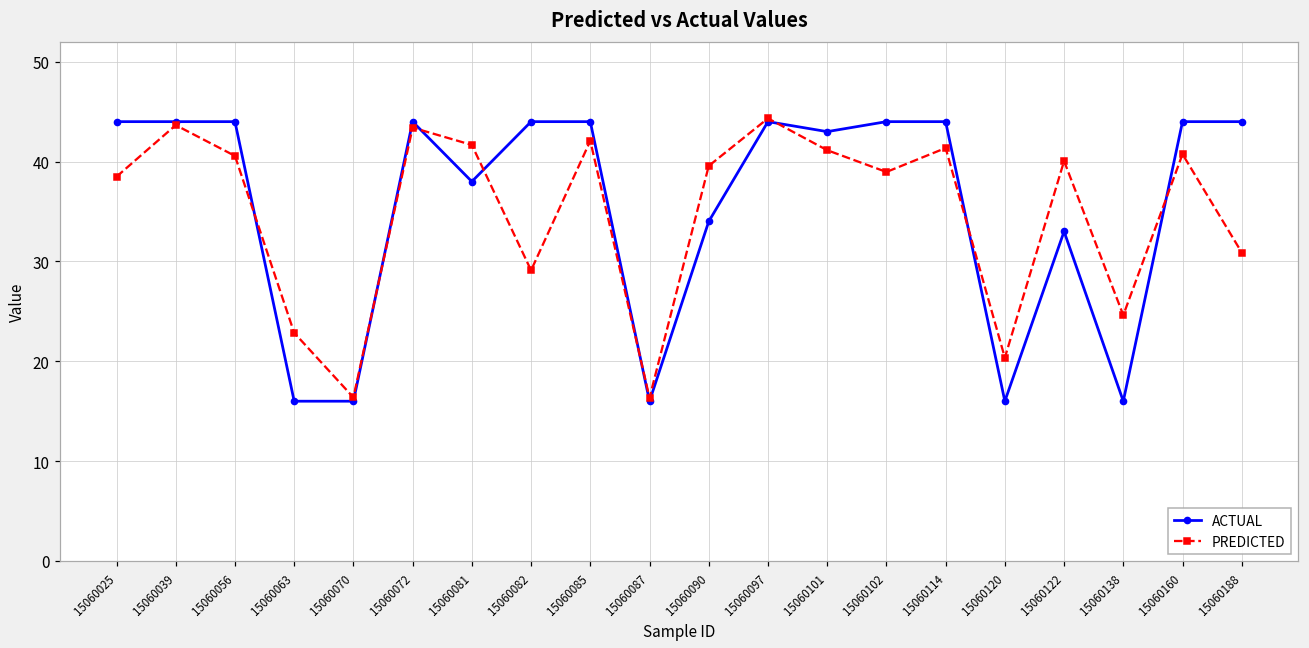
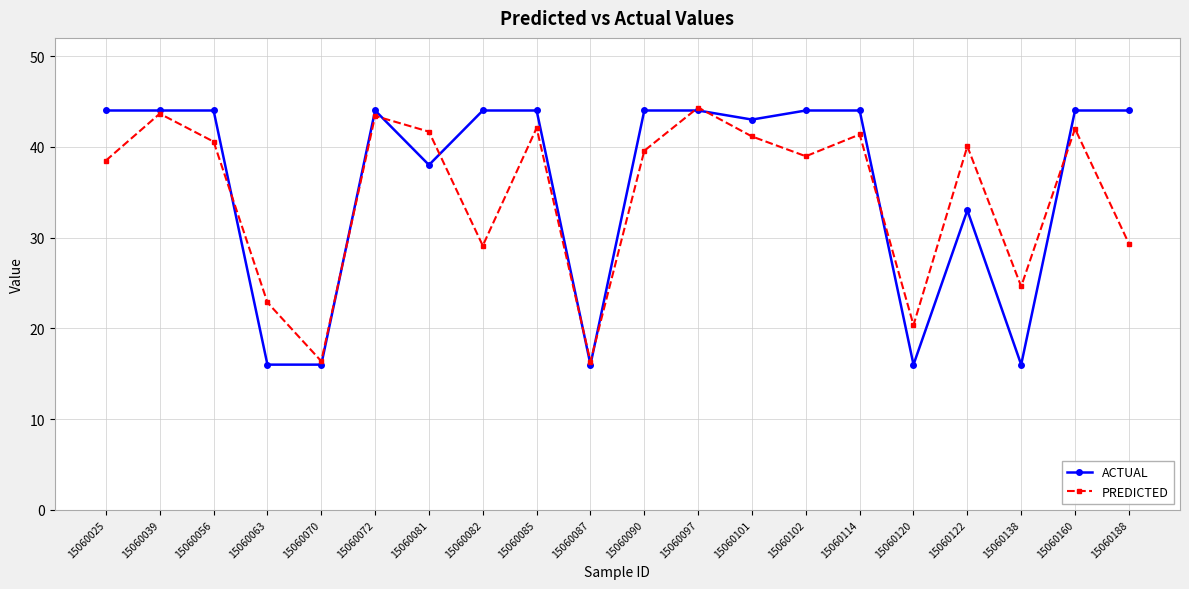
  {
    "ACTUAL": {
      "15060025": 44,
      "15060039": 44,
      "15060056": 44,
      "15060063": 16,
      "15060070": 16,
      "15060072": 44,
      "15060081": 38,
      "15060082": 44,
      "15060085": 44,
      "15060087": 16,
-     "15060090": 34,
+     "15060090": 44,
      "15060097": 44,
      "15060101": 43,
      "15060102": 44,
      "15060114": 44,
      "15060120": 16,
      "15060122": 33,
      "15060138": 16,
      "15060160": 44,
      "15060188": 44
    },
    "PREDICTED": {
      "15060025": 38,
      "15060039": 44,
      "15060056": 41,
      "15060063": 23,
      "15060070": 16,
      "15060072": 43,
      "15060081": 42,
      "15060082": 29,
      "15060085": 42,
      "15060087": 16,
      "15060090": 40,
      "15060097": 44,
      "15060101": 41,
      "15060102": 39,
      "15060114": 41,
      "15060120": 20,
      "15060122": 40,
      "15060138": 25,
-     "15060160": 41,
-     "15060188": 31
+     "15060160": 42,
+     "15060188": 29
    }
  }
